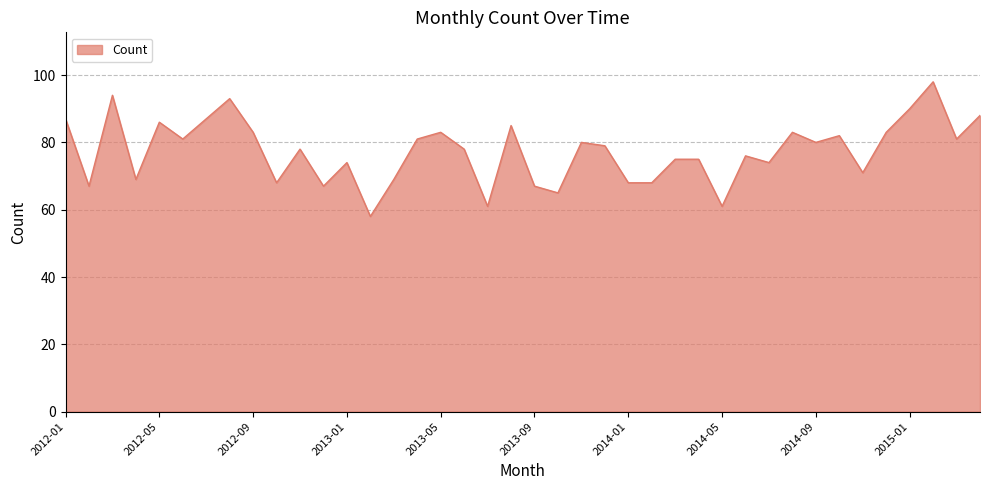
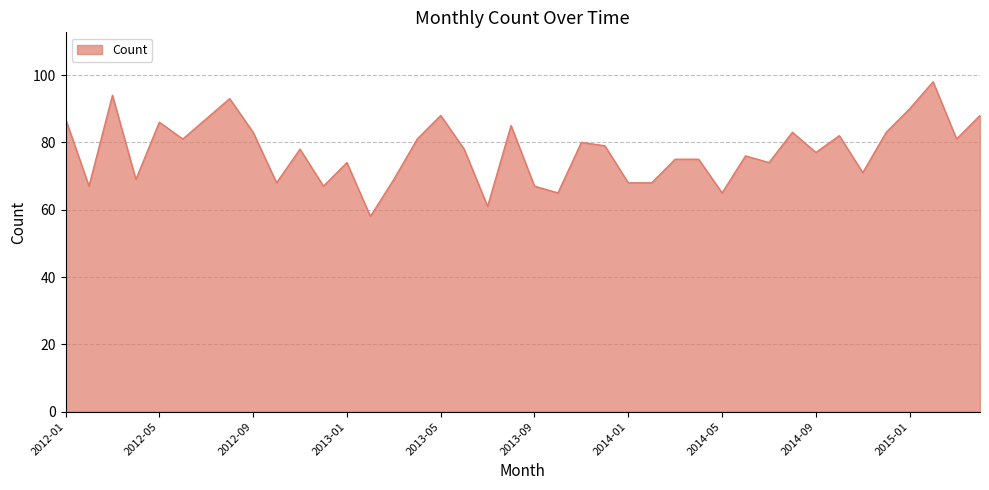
  {
    "2012-01": 87,
    "2012-05": 86,
    "2012-09": 83,
    "2013-01": 74,
-   "2013-05": 83,
+   "2013-05": 88,
    "2013-09": 67,
    "2014-01": 68,
-   "2014-05": 61,
-   "2014-09": 80,
+   "2014-05": 65,
+   "2014-09": 77,
    "2015-01": 90
  }
